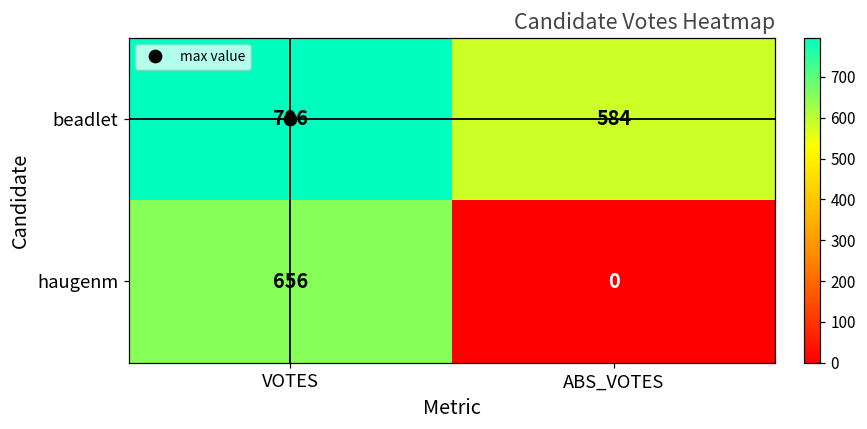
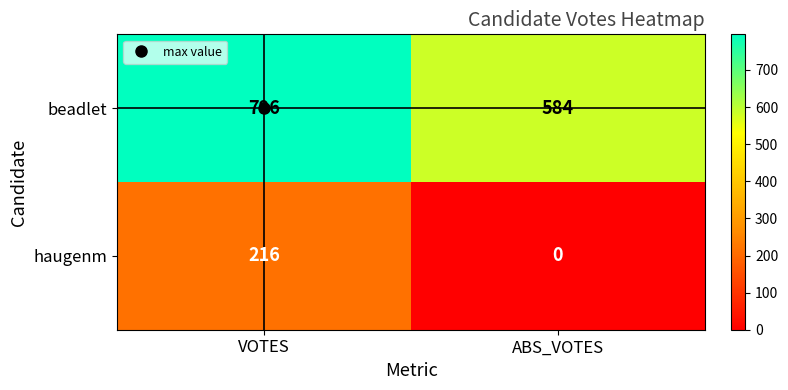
  {
    "beadlet": {
      "ABS_VOTES": 584
    },
    "haugenm": {
-     "VOTES": 656,
+     "VOTES": 216,
      "ABS_VOTES": 0
    }
  }
